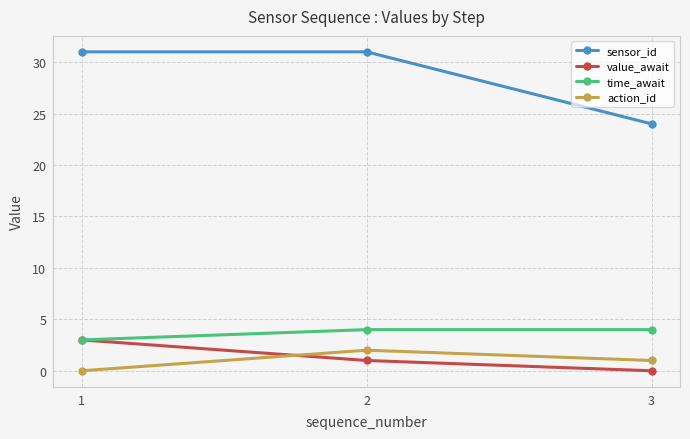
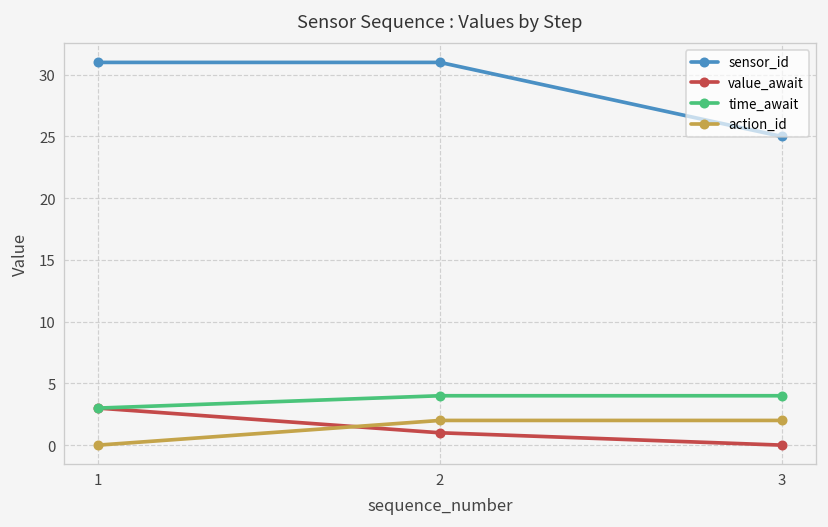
  {
    "sensor_id": {
      "1": 31,
      "2": 31,
-     "3": 24
+     "3": 25
    },
    "value_await": {
      "2": 1,
      "3": 0
    },
    "time_await": {
      "2": 4,
      "3": 4
    },
    "action_id": {
      "1": 0,
      "2": 2,
-     "3": 1
+     "3": 2
    }
  }
